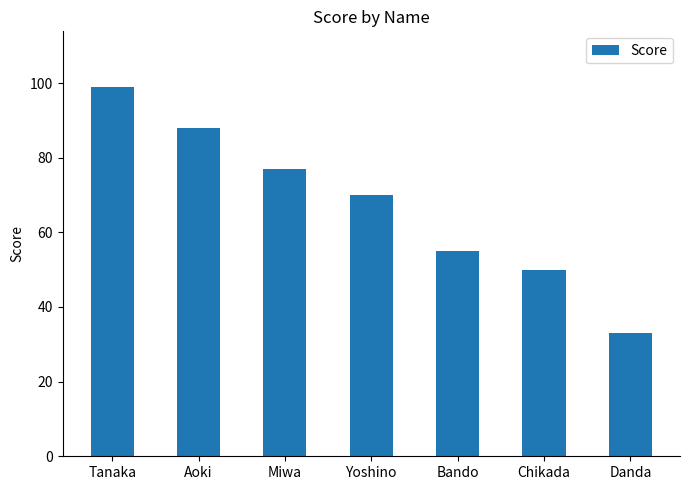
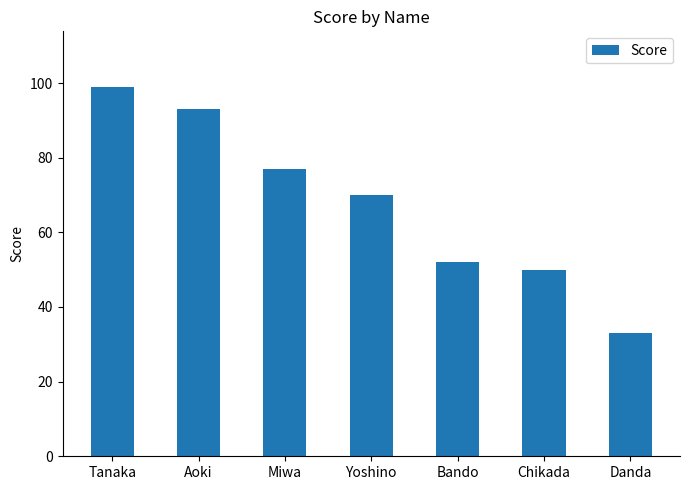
  {
    "Tanaka": 99,
-   "Aoki": 88,
+   "Aoki": 93,
    "Miwa": 77,
    "Yoshino": 70,
-   "Bando": 55,
+   "Bando": 52,
    "Chikada": 50,
    "Danda": 33
  }
